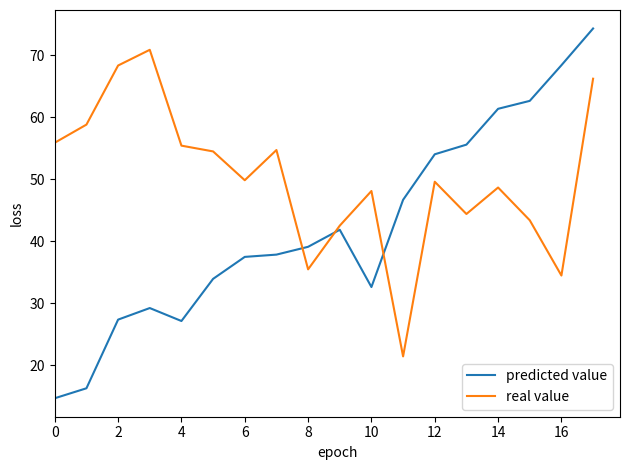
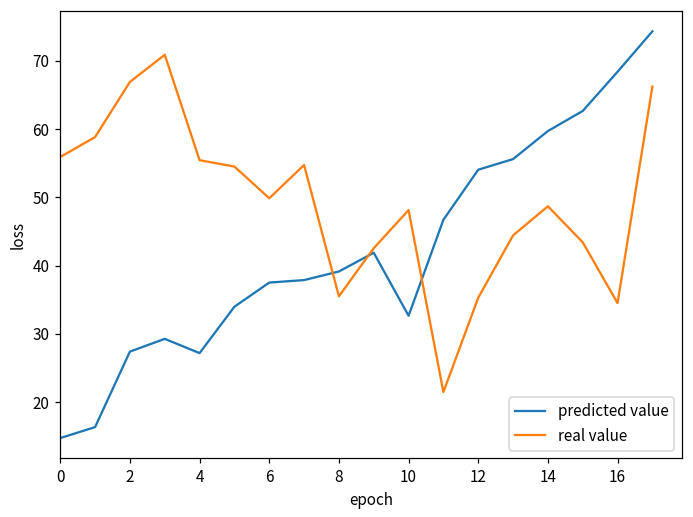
  {
    "predicted value": {
      "0": 15,
      "2": 27,
      "4": 27,
      "6": 38,
      "8": 39,
      "10": 33,
      "12": 54,
-     "14": 61,
+     "14": 60,
      "16": 68
    },
    "real value": {
      "0": 56,
-     "2": 68,
+     "2": 67,
      "4": 55,
      "6": 50,
      "8": 35,
      "10": 48,
-     "12": 50,
+     "12": 35,
      "14": 49,
      "16": 34
    }
  }
